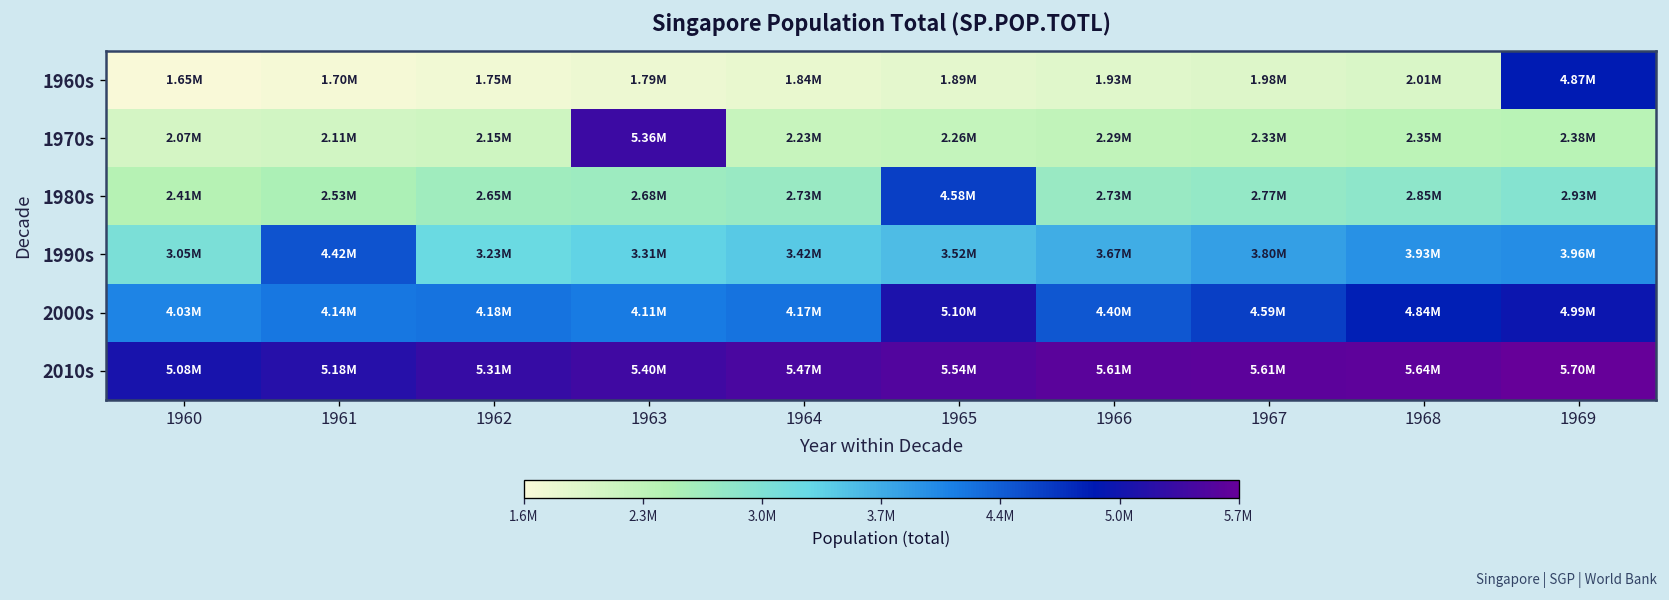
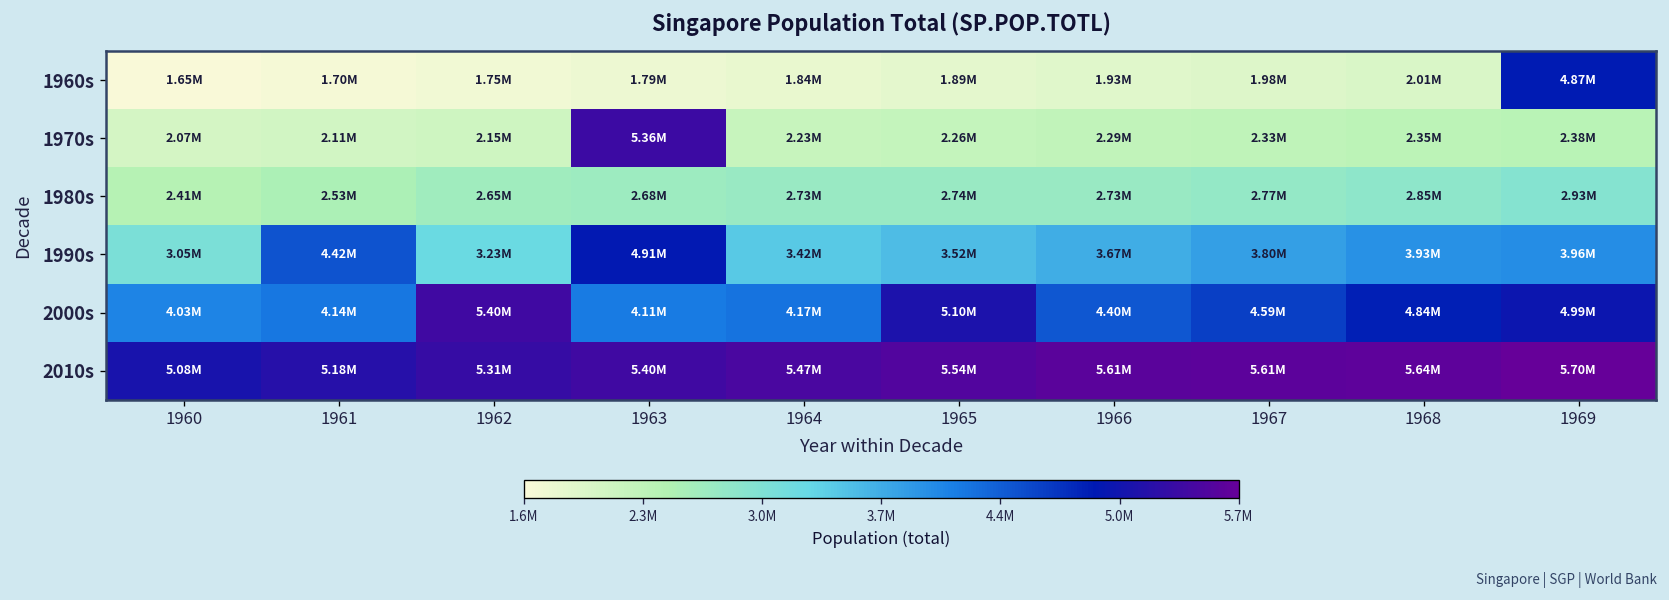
  {
    "1960s": {
      "1960": "1.65M",
      "1961": "1.70M",
      "1962": "1.75M",
      "1963": "1.79M",
      "1964": "1.84M",
      "1965": "1.89M",
      "1966": "1.93M",
      "1967": "1.98M",
      "1968": "2.01M",
      "1969": "4.87M"
    },
    "1970s": {
      "1960": "2.07M",
      "1961": "2.11M",
      "1962": "2.15M",
      "1963": "5.36M",
      "1964": "2.23M",
      "1965": "2.26M",
      "1966": "2.29M",
      "1967": "2.33M",
      "1968": "2.35M",
      "1969": "2.38M"
    },
    "1980s": {
      "1960": "2.41M",
      "1961": "2.53M",
      "1962": "2.65M",
      "1963": "2.68M",
      "1964": "2.73M",
-     "1965": "4.58M",
+     "1965": "2.74M",
      "1966": "2.73M",
      "1967": "2.77M",
      "1968": "2.85M",
      "1969": "2.93M"
    },
    "1990s": {
      "1960": "3.05M",
      "1961": "4.42M",
      "1962": "3.23M",
-     "1963": "3.31M",
+     "1963": "4.91M",
      "1964": "3.42M",
      "1965": "3.52M",
      "1966": "3.67M",
      "1967": "3.80M",
      "1968": "3.93M",
      "1969": "3.96M"
    },
    "2000s": {
      "1960": "4.03M",
      "1961": "4.14M",
-     "1962": "4.18M",
+     "1962": "5.40M",
      "1963": "4.11M",
      "1964": "4.17M",
      "1965": "5.10M",
      "1966": "4.40M",
      "1967": "4.59M",
      "1968": "4.84M",
      "1969": "4.99M"
    },
    "2010s": {
      "1960": "5.08M",
      "1961": "5.18M",
      "1962": "5.31M",
      "1963": "5.40M",
      "1964": "5.47M",
      "1965": "5.54M",
      "1966": "5.61M",
      "1967": "5.61M",
      "1968": "5.64M",
      "1969": "5.70M"
    }
  }
